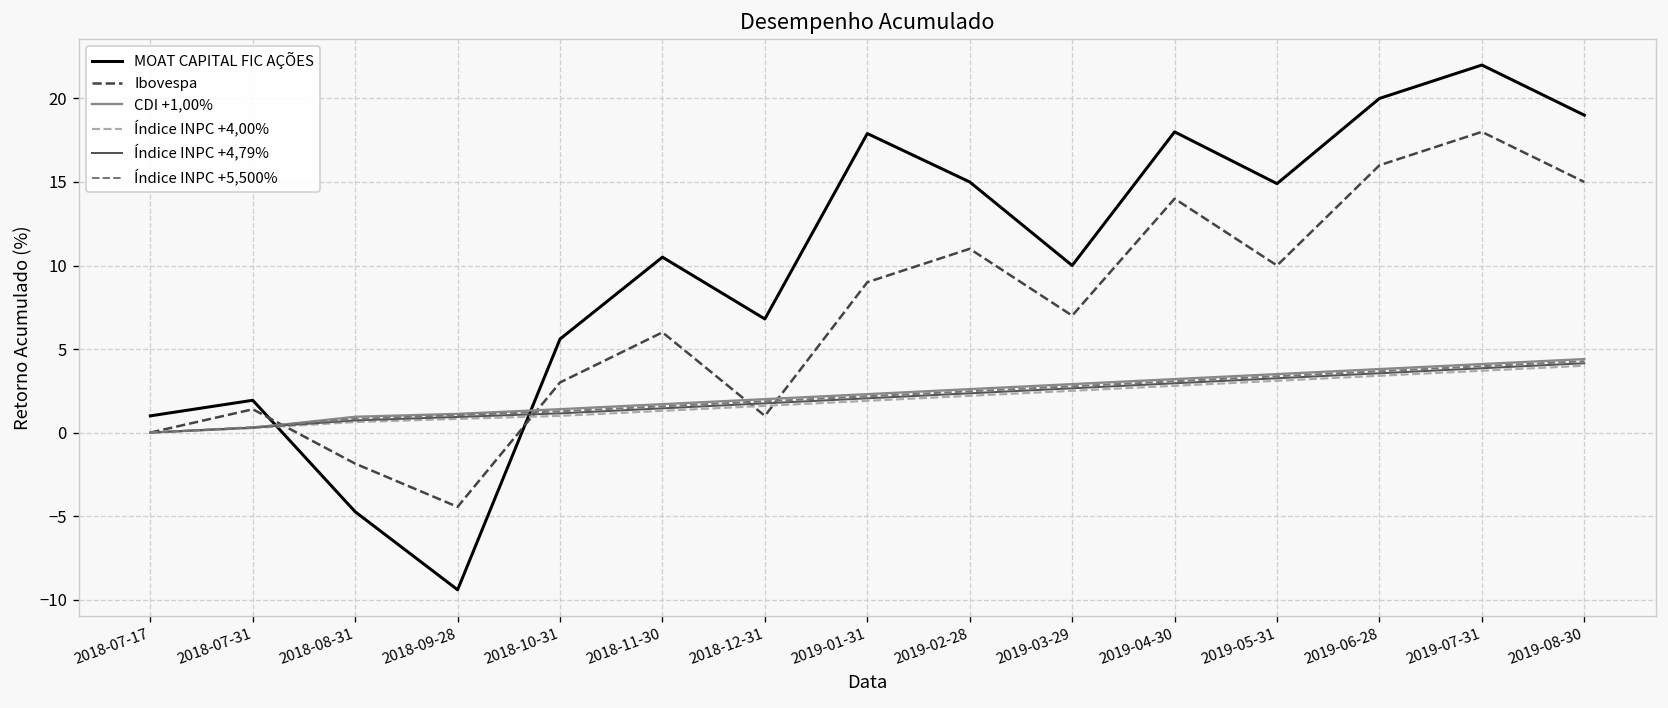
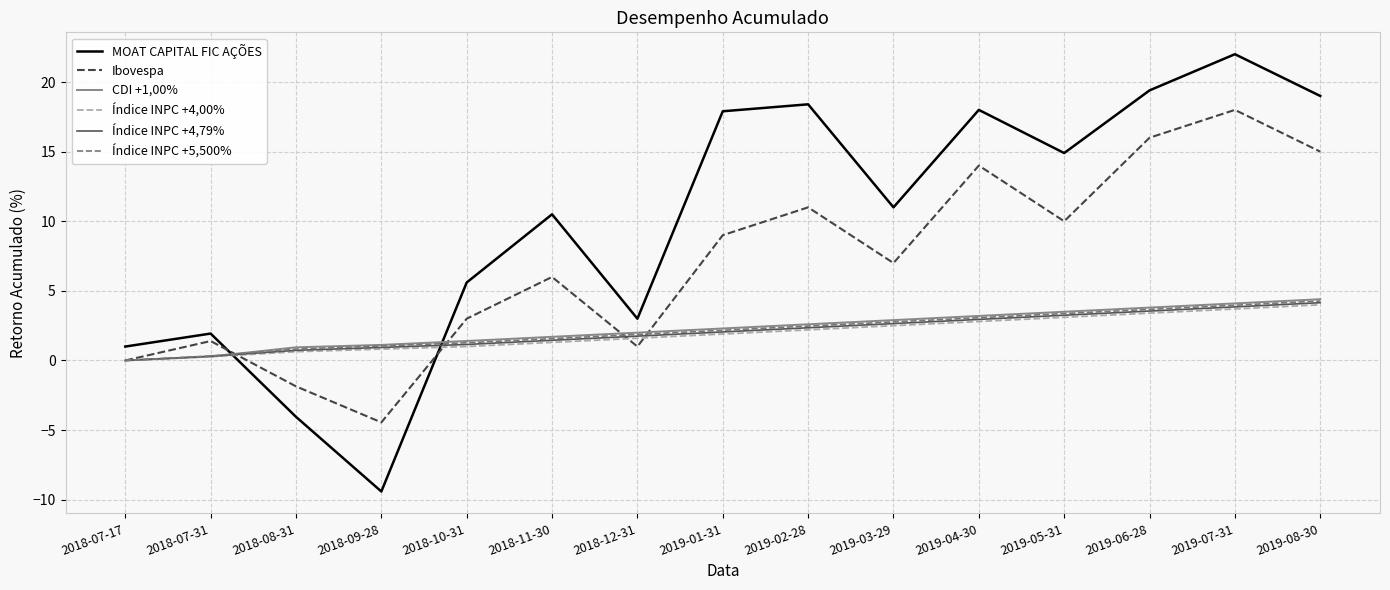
  {
    "MOAT CAPITAL FIC AÇÕES": {
      "2018-07-17": 1.0,
      "2018-07-31": 1.9,
-     "2018-08-31": -4.7,
+     "2018-08-31": -4.0,
      "2018-09-28": -9.4,
      "2018-10-31": 5.6,
      "2018-11-30": 10.5,
-     "2018-12-31": 6.8,
+     "2018-12-31": 3.0,
      "2019-01-31": 17.9,
-     "2019-02-28": 15.0,
-     "2019-03-29": 10,
+     "2019-02-28": 18.4,
+     "2019-03-29": 11,
      "2019-04-30": 18.0,
      "2019-05-31": 14.9,
-     "2019-06-28": 20.0,
+     "2019-06-28": 19.4,
      "2019-07-31": 22.0,
      "2019-08-30": 19.0
    }
  }
